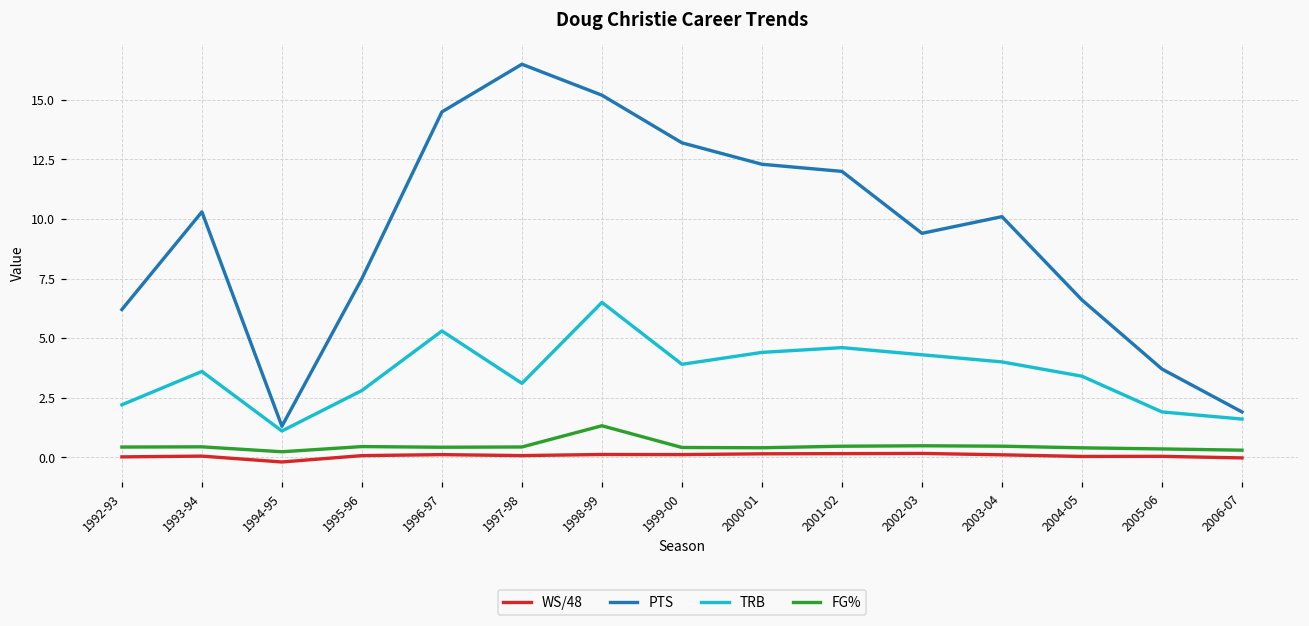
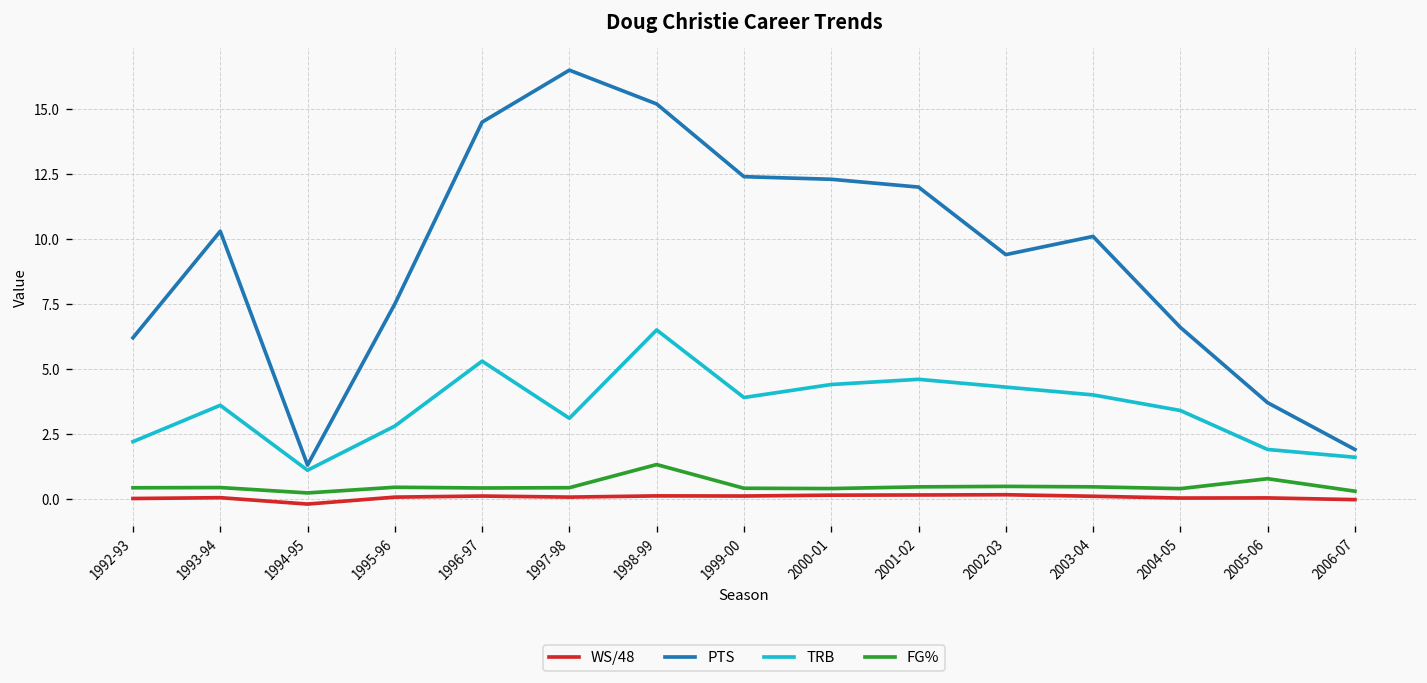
  {
    "WS/48": {
      "1992-93": 0.0,
      "1993-94": 0.0,
      "1994-95": -0.2,
      "1995-96": 0.1,
      "1996-97": 0.1,
      "1997-98": 0.1,
      "1998-99": 0.1,
      "1999-00": 0.1,
      "2000-01": 0.1,
      "2001-02": 0.1,
      "2002-03": 0.2,
      "2003-04": 0.1,
      "2004-05": 0.0,
      "2005-06": 0.0,
      "2006-07": 0.0
    },
    "PTS": {
      "1992-93": 6.2,
      "1993-94": 10.3,
      "1994-95": 1.3,
      "1995-96": 7.5,
      "1996-97": 14.5,
      "1997-98": 16.5,
      "1998-99": 15.2,
-     "1999-00": 13.2,
+     "1999-00": 12.4,
      "2000-01": 12.3,
      "2001-02": 12.0,
      "2002-03": 9.4,
      "2003-04": 10.1,
      "2004-05": 6.6,
      "2005-06": 3.7,
      "2006-07": 1.9
    },
    "TRB": {
      "1992-93": 2.2,
      "1993-94": 3.6,
      "1994-95": 1.1,
      "1995-96": 2.8,
      "1996-97": 5.3,
      "1997-98": 3.1,
      "1998-99": 6.5,
      "1999-00": 3.9,
      "2000-01": 4.4,
      "2001-02": 4.6,
      "2002-03": 4.3,
      "2003-04": 4.0,
      "2004-05": 3.4,
      "2005-06": 1.9,
      "2006-07": 1.6
    },
    "FG%": {
      "1992-93": 0.4,
      "1993-94": 0.4,
      "1994-95": 0.2,
      "1995-96": 0.4,
      "1996-97": 0.4,
      "1997-98": 0.4,
      "1998-99": 1.3,
      "1999-00": 0.4,
      "2000-01": 0.4,
      "2001-02": 0.5,
      "2002-03": 0.5,
      "2003-04": 0.5,
      "2004-05": 0.4,
-     "2005-06": 0.3,
+     "2005-06": 0.8,
      "2006-07": 0.3
    }
  }
